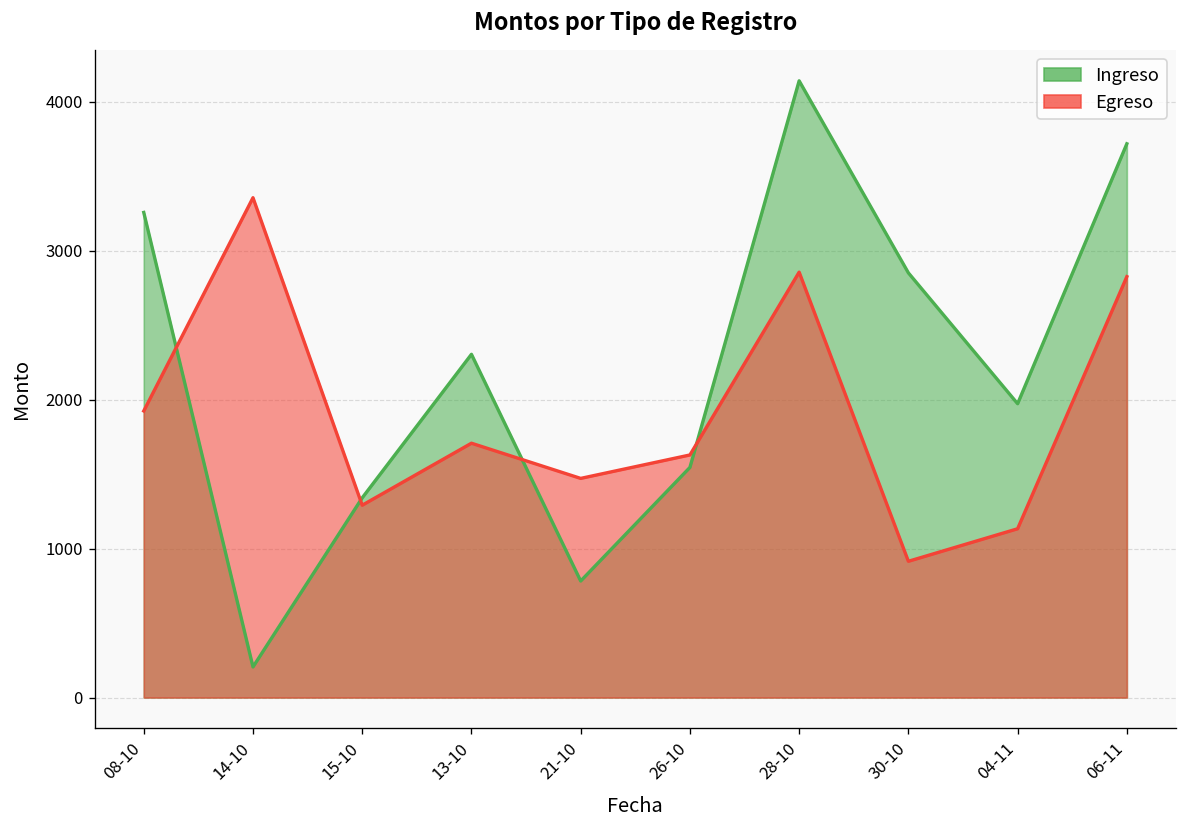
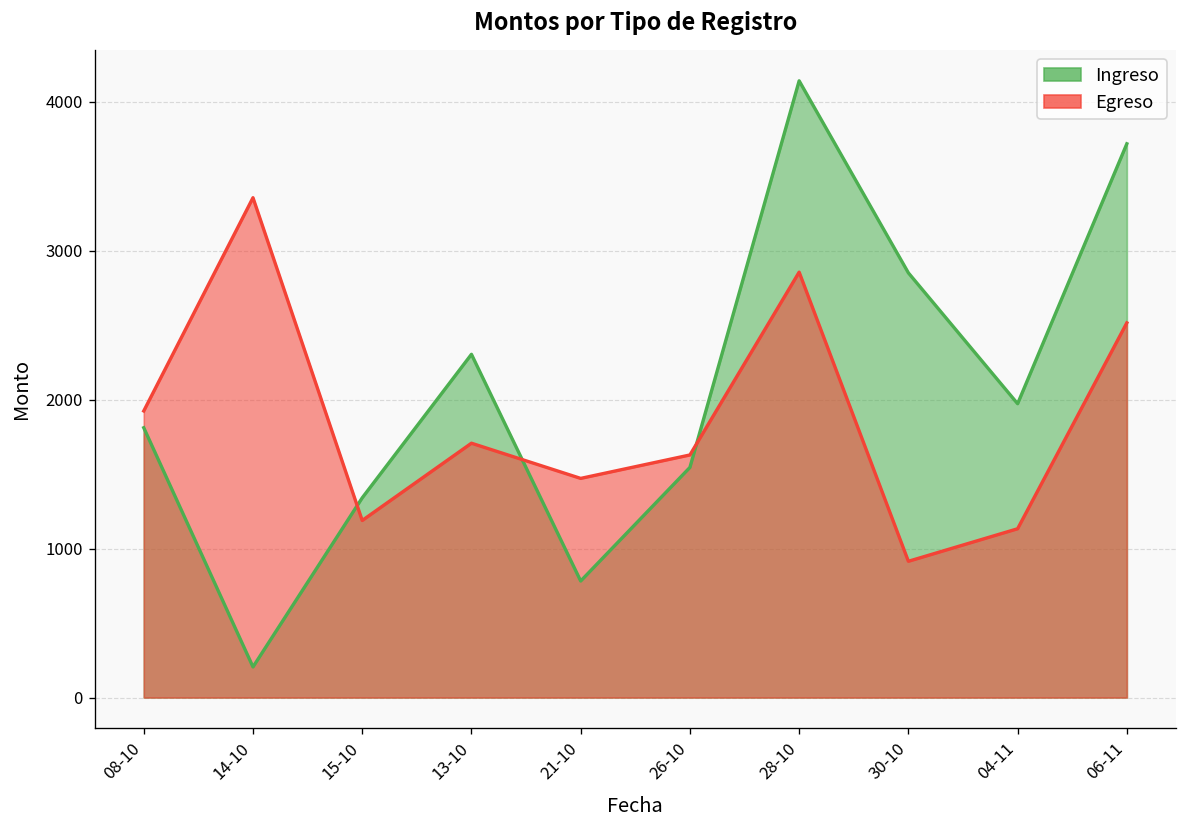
  {
    "Ingreso": {
-     "08-10": 3260,
+     "08-10": 1810,
      "14-10": 210,
      "15-10": 1340,
      "13-10": 2300,
      "21-10": 780,
      "26-10": 1540,
      "28-10": 4140,
      "30-10": 2850,
      "04-11": 1970,
      "06-11": 3720
    },
    "Egreso": {
      "08-10": 1920,
      "14-10": 3360,
-     "15-10": 1290,
+     "15-10": 1190,
      "13-10": 1710,
      "21-10": 1470,
      "26-10": 1630,
      "28-10": 2860,
      "30-10": 910,
      "04-11": 1130,
-     "06-11": 2830
+     "06-11": 2520
    }
  }
